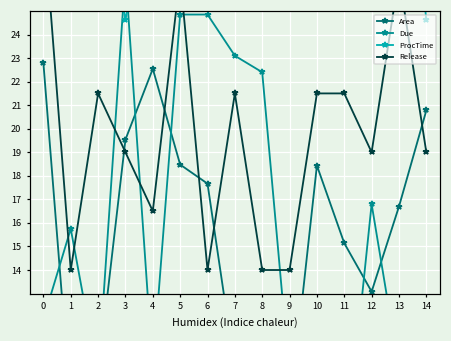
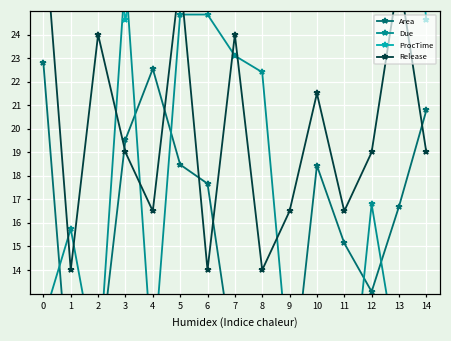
  {
    "Release": {
      "1": 14.0,
-     "2": 21.5,
+     "2": 24.0,
      "3": 19.0,
      "4": 16.5,
      "6": 14.0,
-     "7": 21.5,
+     "7": 24.0,
      "8": 14.0,
-     "9": 14.0,
+     "9": 16.5,
      "10": 21.5,
-     "11": 21.5,
+     "11": 16.5,
      "12": 19.0,
      "14": 19.0
    }
  }
